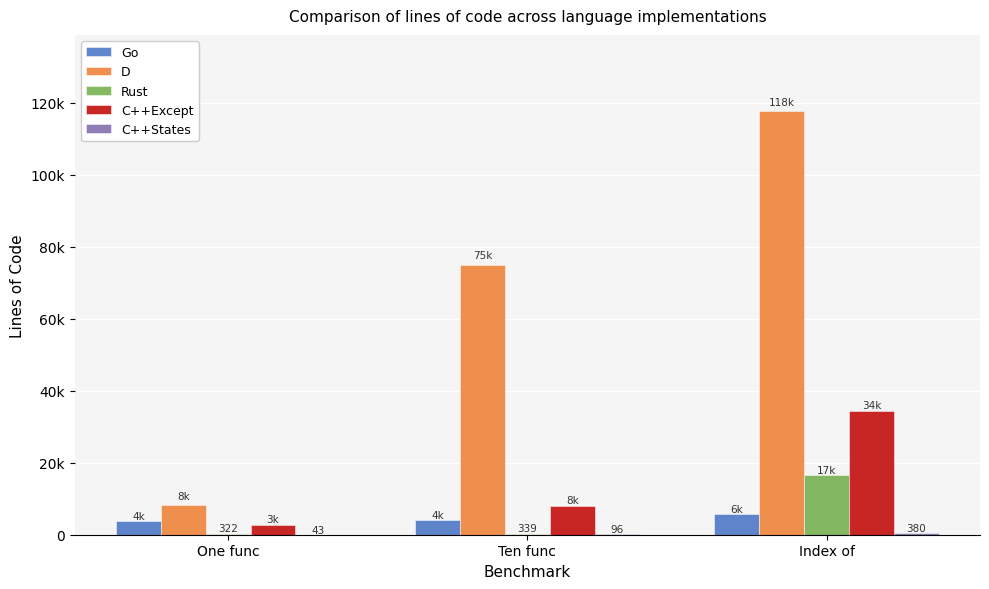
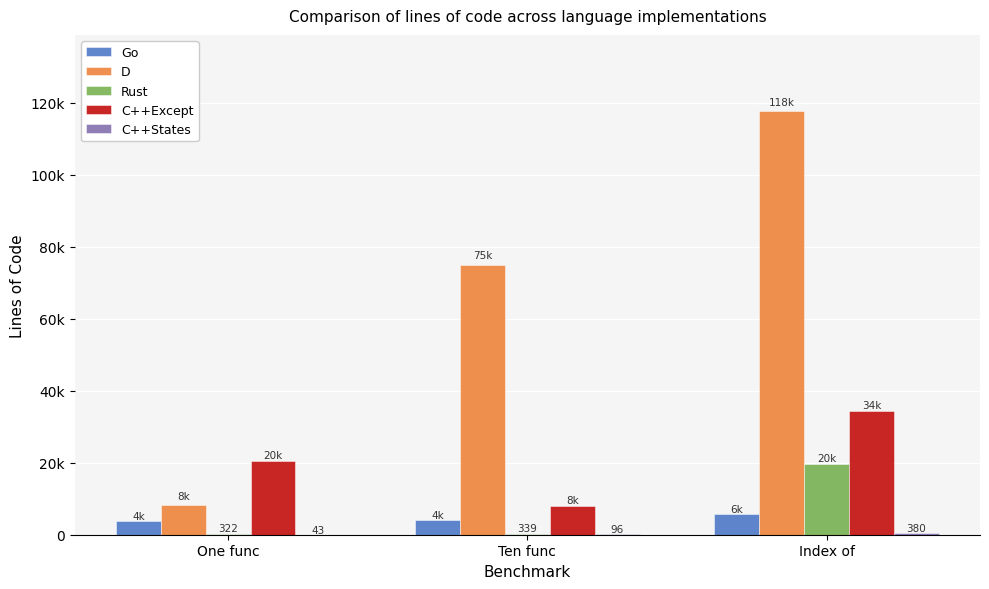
  {
    "Go": {
      "One func": "4k",
      "Ten func": "4k",
      "Index of": "6k"
    },
    "D": {
      "One func": "8k",
      "Ten func": "75k",
      "Index of": "118k"
    },
    "Rust": {
      "One func": "322",
      "Ten func": "339",
-     "Index of": "17k"
+     "Index of": "20k"
    },
    "C++Except": {
-     "One func": "3k",
+     "One func": "20k",
      "Ten func": "8k",
      "Index of": "34k"
    },
    "C++States": {
      "One func": "43",
      "Ten func": "96",
      "Index of": "380"
    }
  }
